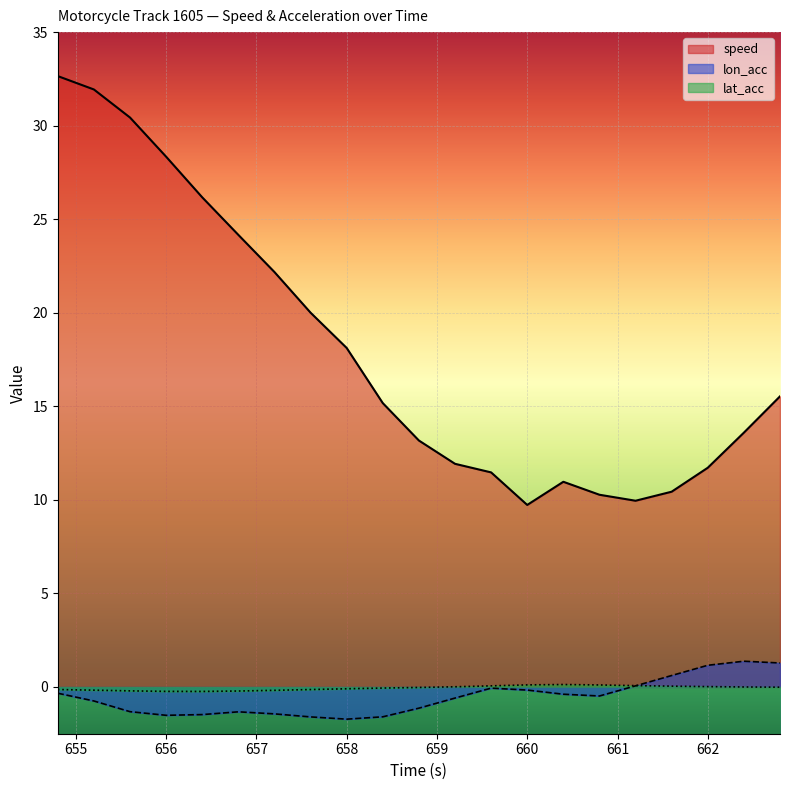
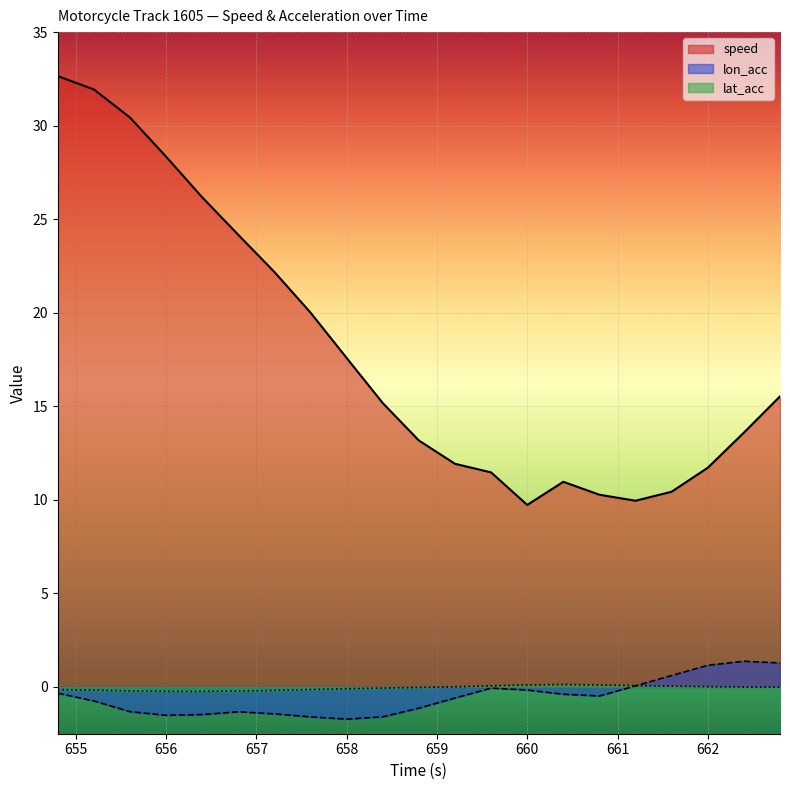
  {
    "speed": {
      "656": 28.3,
-     "658": 18.1,
+     "658": 17.6,
      "660": 9.7,
      "662": 11.7
    }
  }
